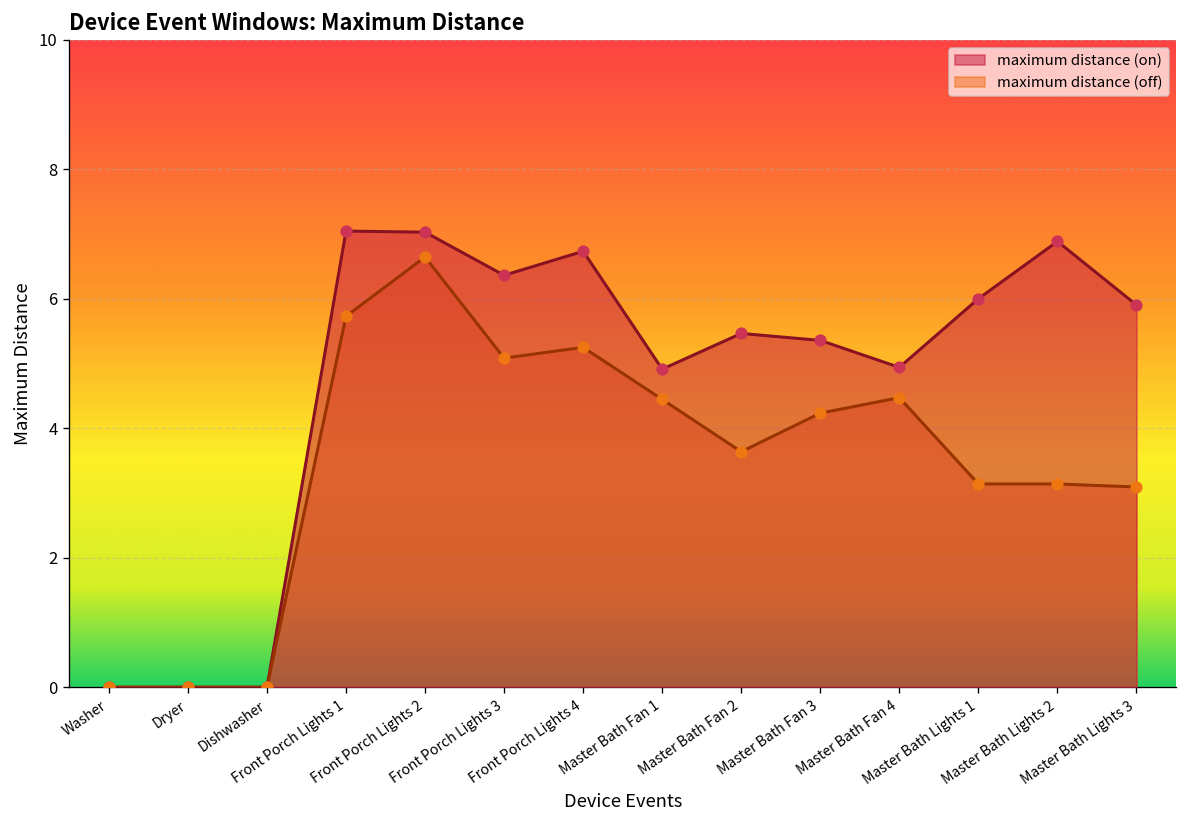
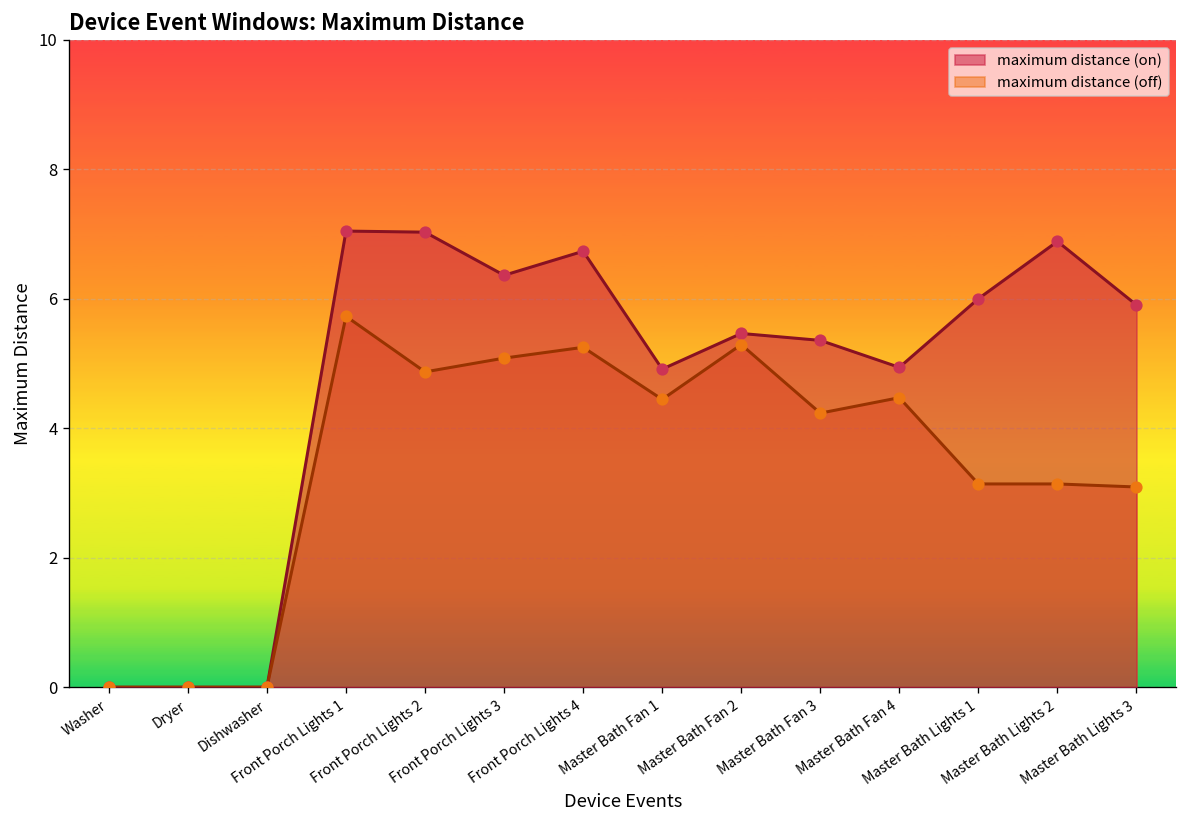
  {
    "maximum distance (on)": {
      "Front Porch Lights 1": 7.0,
      "Front Porch Lights 2": 7.0,
      "Front Porch Lights 3": 6.4,
      "Front Porch Lights 4": 6.7,
      "Master Bath Fan 1": 4.9,
      "Master Bath Fan 2": 5.5,
      "Master Bath Fan 3": 5.4,
      "Master Bath Fan 4": 4.9,
      "Master Bath Lights 1": 6.0,
      "Master Bath Lights 2": 6.9,
      "Master Bath Lights 3": 5.9
    },
    "maximum distance (off)": {
      "Front Porch Lights 1": 5.7,
-     "Front Porch Lights 2": 6.6,
+     "Front Porch Lights 2": 4.9,
      "Front Porch Lights 3": 5.1,
      "Front Porch Lights 4": 5.3,
      "Master Bath Fan 1": 4.4,
-     "Master Bath Fan 2": 3.6,
+     "Master Bath Fan 2": 5.3,
      "Master Bath Fan 3": 4.2,
      "Master Bath Fan 4": 4.5,
      "Master Bath Lights 1": 3.1,
      "Master Bath Lights 2": 3.1,
      "Master Bath Lights 3": 3.1
    }
  }
